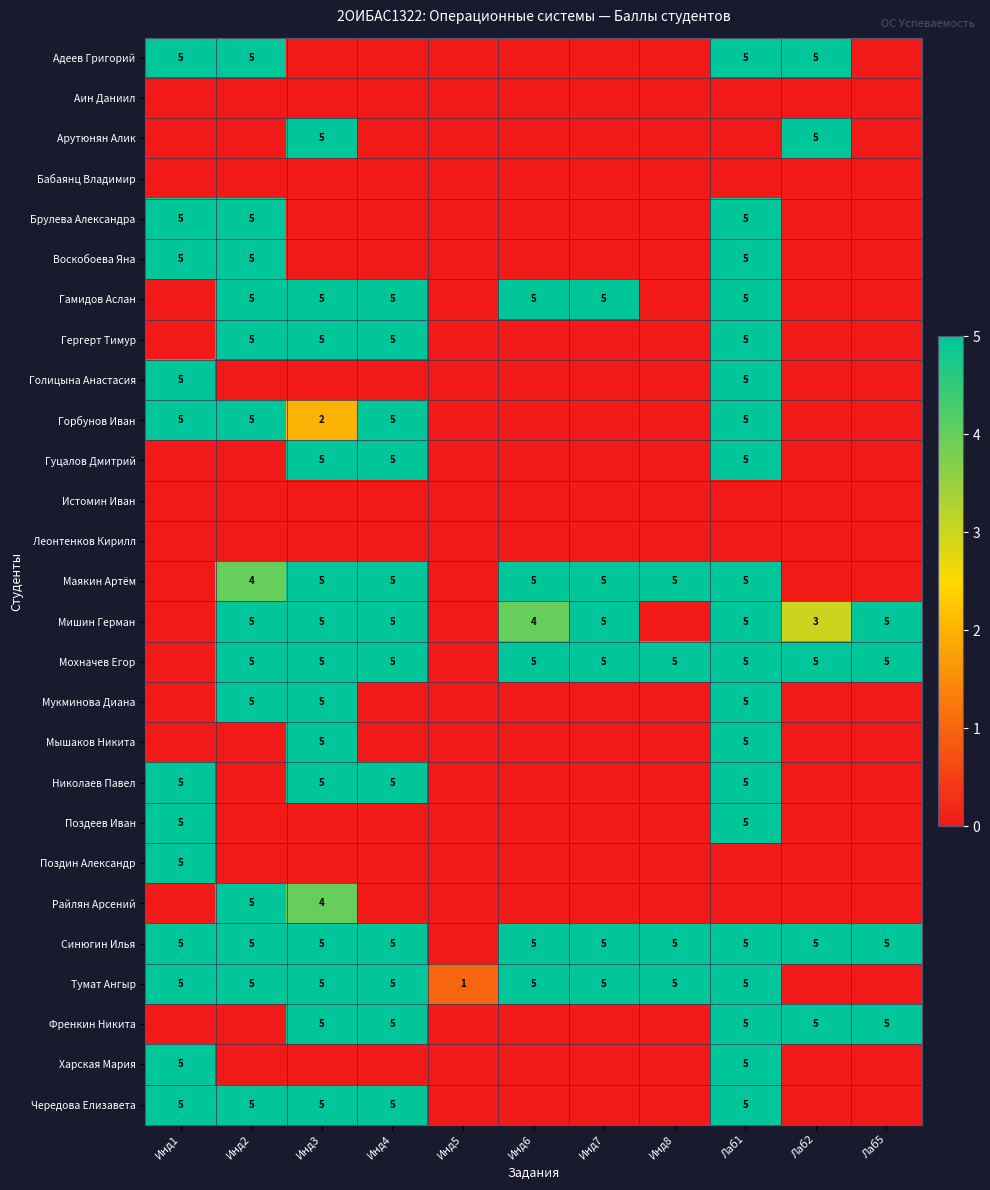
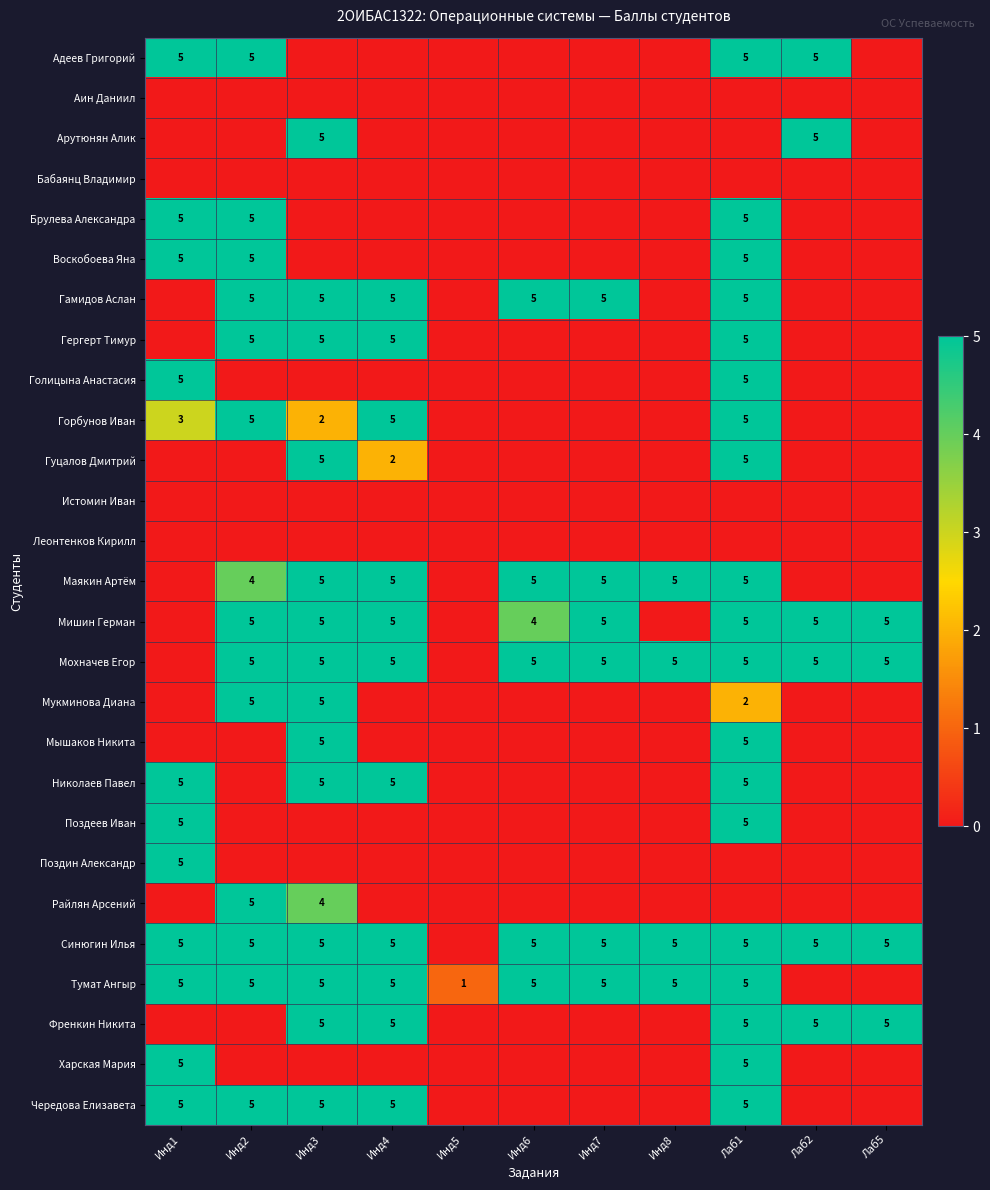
  {
    "Адеев Григорий": {
      "Инд1": 5,
      "Инд2": 5,
      "Лаб1": 5,
      "Лаб2": 5
    },
    "Арутюнян Алик": {
      "Инд3": 5,
      "Лаб2": 5
    },
    "Брулева Александра": {
      "Инд1": 5,
      "Инд2": 5,
      "Лаб1": 5
    },
    "Воскобоева Яна": {
      "Инд1": 5,
      "Инд2": 5,
      "Лаб1": 5
    },
    "Гамидов Аслан": {
      "Инд2": 5,
      "Инд3": 5,
      "Инд4": 5,
      "Инд6": 5,
      "Инд7": 5,
      "Лаб1": 5
    },
    "Гергерт Тимур": {
      "Инд2": 5,
      "Инд3": 5,
      "Инд4": 5,
      "Лаб1": 5
    },
    "Голицына Анастасия": {
      "Инд1": 5,
      "Лаб1": 5
    },
    "Горбунов Иван": {
-     "Инд1": 5,
+     "Инд1": 3,
      "Инд2": 5,
      "Инд3": 2,
      "Инд4": 5,
      "Лаб1": 5
    },
    "Гуцалов Дмитрий": {
      "Инд3": 5,
-     "Инд4": 5,
+     "Инд4": 2,
      "Лаб1": 5
    },
    "Маякин Артём": {
      "Инд2": 4,
      "Инд3": 5,
      "Инд4": 5,
      "Инд6": 5,
      "Инд7": 5,
      "Инд8": 5,
      "Лаб1": 5
    },
    "Мишин Герман": {
      "Инд2": 5,
      "Инд3": 5,
      "Инд4": 5,
      "Инд6": 4,
      "Инд7": 5,
      "Лаб1": 5,
-     "Лаб2": 3,
+     "Лаб2": 5,
      "Лаб5": 5
    },
    "Мохначев Егор": {
      "Инд2": 5,
      "Инд3": 5,
      "Инд4": 5,
      "Инд6": 5,
      "Инд7": 5,
      "Инд8": 5,
      "Лаб1": 5,
      "Лаб2": 5,
      "Лаб5": 5
    },
    "Мукминова Диана": {
      "Инд2": 5,
      "Инд3": 5,
-     "Лаб1": 5
+     "Лаб1": 2
    },
    "Мышаков Никита": {
      "Инд3": 5,
      "Лаб1": 5
    },
    "Николаев Павел": {
      "Инд1": 5,
      "Инд3": 5,
      "Инд4": 5,
      "Лаб1": 5
    },
    "Поздеев Иван": {
      "Инд1": 5,
      "Лаб1": 5
    },
    "Поздин Александр": {
      "Инд1": 5
    },
    "Райлян Арсений": {
      "Инд2": 5,
      "Инд3": 4
    },
    "Синюгин Илья": {
      "Инд1": 5,
      "Инд2": 5,
      "Инд3": 5,
      "Инд4": 5,
      "Инд6": 5,
      "Инд7": 5,
      "Инд8": 5,
      "Лаб1": 5,
      "Лаб2": 5,
      "Лаб5": 5
    },
    "Тумат Ангыр": {
      "Инд1": 5,
      "Инд2": 5,
      "Инд3": 5,
      "Инд4": 5,
      "Инд5": 1,
      "Инд6": 5,
      "Инд7": 5,
      "Инд8": 5,
      "Лаб1": 5
    },
    "Френкин Никита": {
      "Инд3": 5,
      "Инд4": 5,
      "Лаб1": 5,
      "Лаб2": 5,
      "Лаб5": 5
    },
    "Харская Мария": {
      "Инд1": 5,
      "Лаб1": 5
    },
    "Чередова Елизавета": {
      "Инд1": 5,
      "Инд2": 5,
      "Инд3": 5,
      "Инд4": 5,
      "Лаб1": 5
    }
  }
